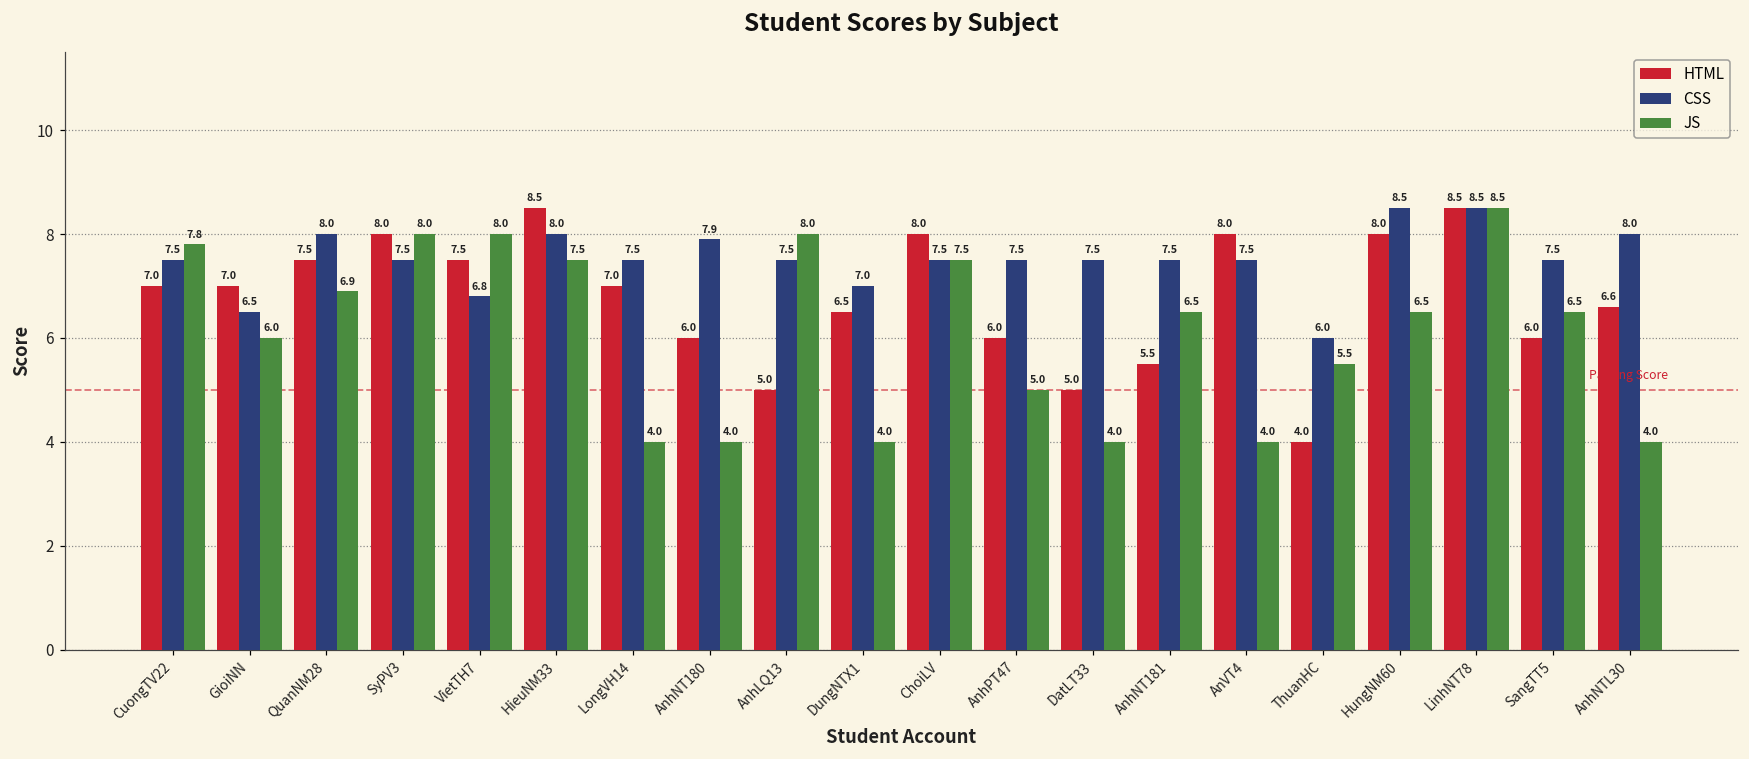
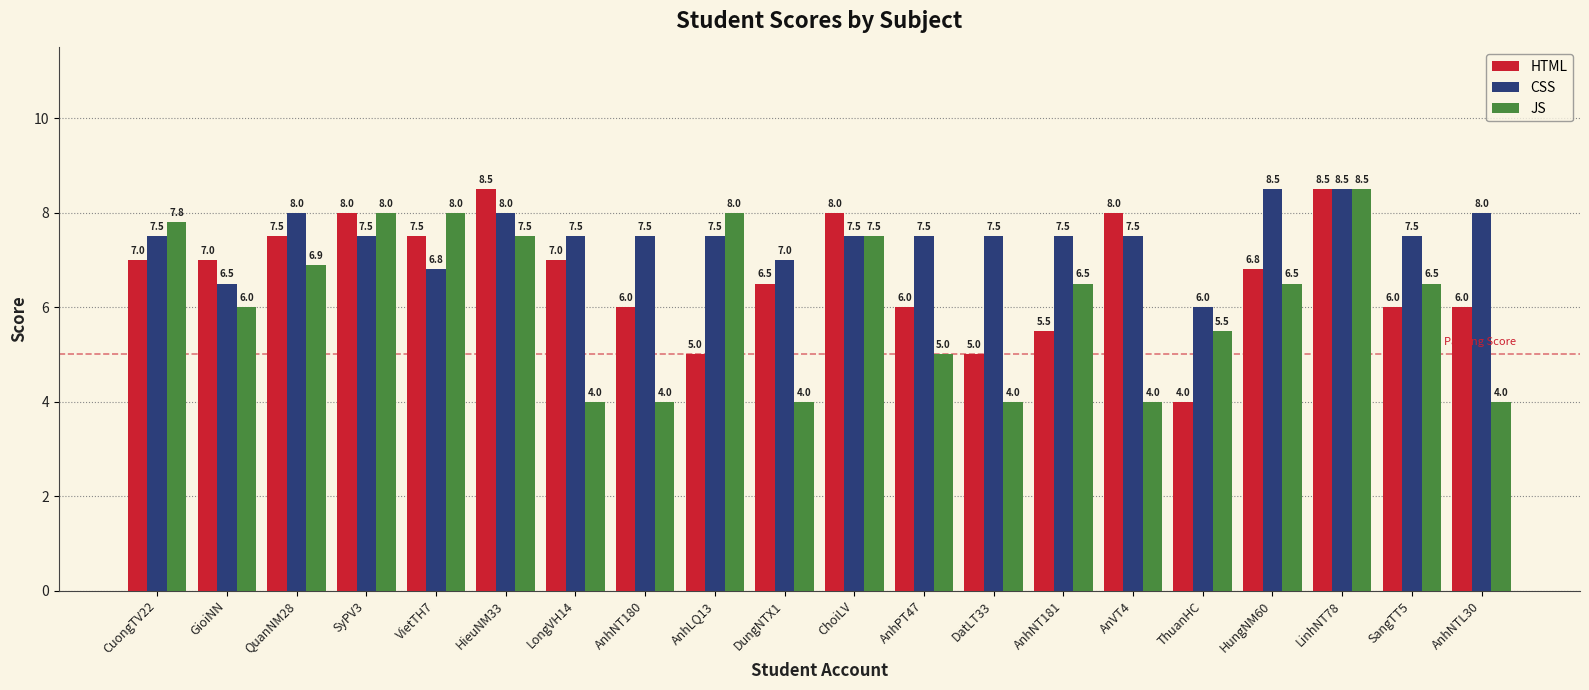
  {
    "HTML": {
      "CuongTV22": 7.0,
      "GioiNN": 7.0,
      "QuanNM28": 7.5,
      "SyPV3": 8.0,
      "VietTH7": 7.5,
      "HieuNM33": 8.5,
      "LongVH14": 7.0,
      "AnhNT180": 6.0,
      "AnhLQ13": 5.0,
      "DungNTX1": 6.5,
      "ChoiLV": 8.0,
      "AnhPT47": 6.0,
      "DatLT33": 5.0,
      "AnhNT181": 5.5,
      "AnVT4": 8.0,
      "ThuanHC": 4.0,
-     "HungNM60": 8.0,
+     "HungNM60": 6.8,
      "LinhNT78": 8.5,
      "SangTT5": 6.0,
-     "AnhNTL30": 6.6
+     "AnhNTL30": 6.0
    },
    "CSS": {
      "CuongTV22": 7.5,
      "GioiNN": 6.5,
      "QuanNM28": 8.0,
      "SyPV3": 7.5,
      "VietTH7": 6.8,
      "HieuNM33": 8.0,
      "LongVH14": 7.5,
-     "AnhNT180": 7.9,
+     "AnhNT180": 7.5,
      "AnhLQ13": 7.5,
      "DungNTX1": 7.0,
      "ChoiLV": 7.5,
      "AnhPT47": 7.5,
      "DatLT33": 7.5,
      "AnhNT181": 7.5,
      "AnVT4": 7.5,
      "ThuanHC": 6.0,
      "HungNM60": 8.5,
      "LinhNT78": 8.5,
      "SangTT5": 7.5,
      "AnhNTL30": 8.0
    },
    "JS": {
      "CuongTV22": 7.8,
      "GioiNN": 6.0,
      "QuanNM28": 6.9,
      "SyPV3": 8.0,
      "VietTH7": 8.0,
      "HieuNM33": 7.5,
      "LongVH14": 4.0,
      "AnhNT180": 4.0,
      "AnhLQ13": 8.0,
      "DungNTX1": 4.0,
      "ChoiLV": 7.5,
      "AnhPT47": 5.0,
      "DatLT33": 4.0,
      "AnhNT181": 6.5,
      "AnVT4": 4.0,
      "ThuanHC": 5.5,
      "HungNM60": 6.5,
      "LinhNT78": 8.5,
      "SangTT5": 6.5,
      "AnhNTL30": 4.0
    }
  }
